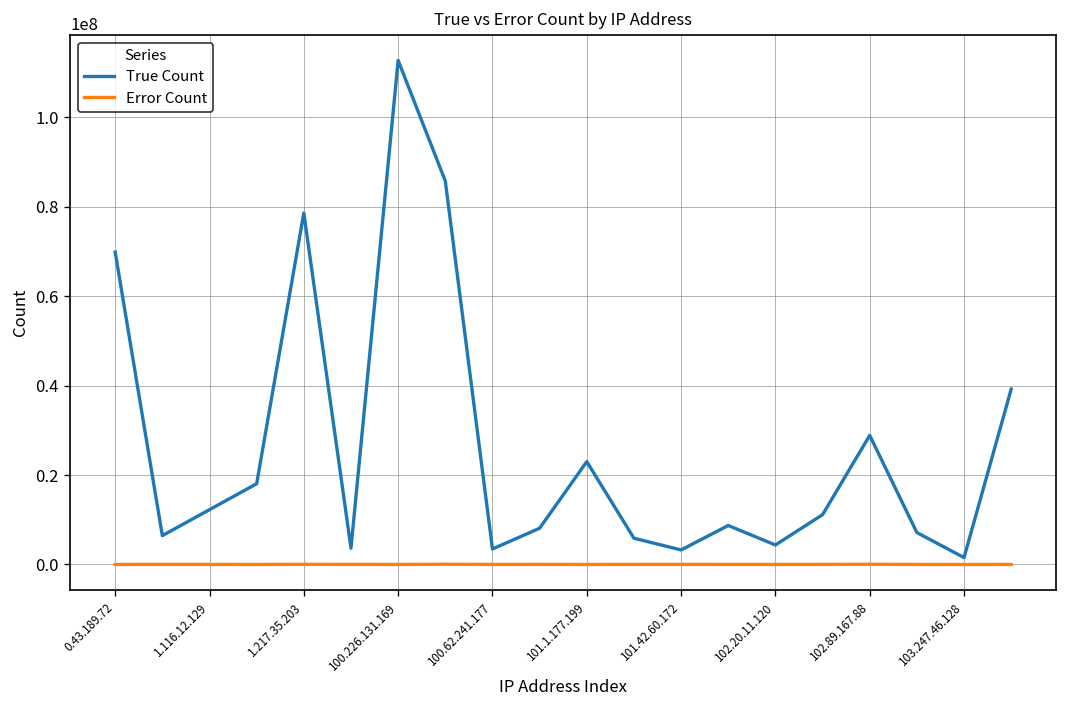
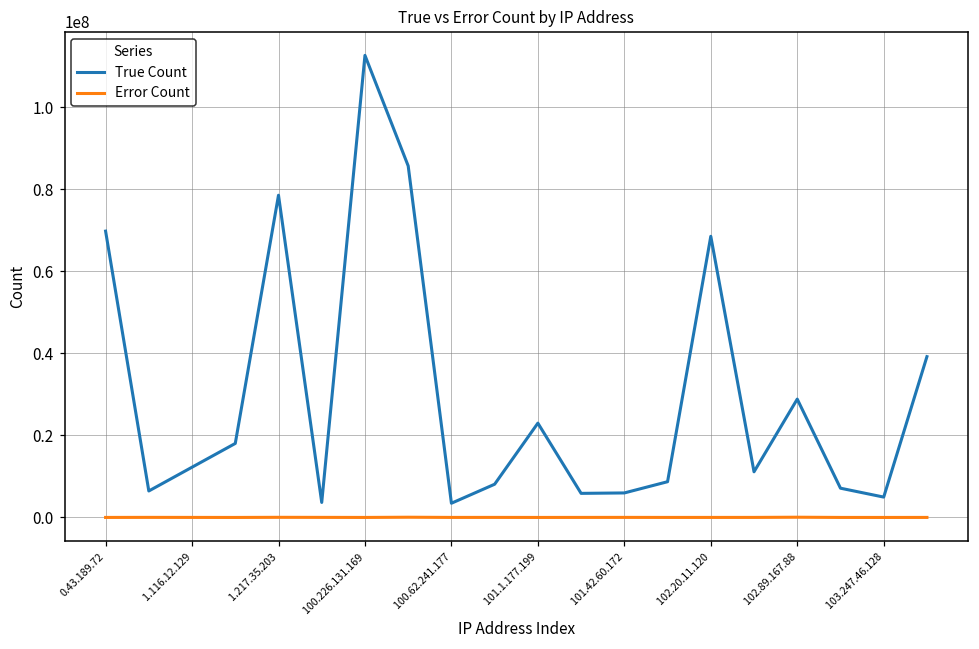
  {
    "True Count": {
      "0.43.189.72": 70000000,
      "1.116.12.129": 12000000,
      "1.217.35.203": 79000000,
      "100.226.131.169": 113000000,
      "100.62.241.177": 3000000,
      "101.1.177.199": 23000000,
-     "101.42.60.172": 3000000,
-     "102.20.11.120": 4000000,
+     "101.42.60.172": 6000000,
+     "102.20.11.120": 69000000,
      "102.89.167.88": 29000000,
-     "103.247.46.128": 2000000
+     "103.247.46.128": 5000000
    },
    "Error Count": {
      "0.43.189.72": 0,
      "1.116.12.129": 0,
      "1.217.35.203": 0,
      "100.226.131.169": 0,
      "100.62.241.177": 0,
      "101.1.177.199": 0,
      "101.42.60.172": 0,
      "102.20.11.120": 0,
      "102.89.167.88": 0,
      "103.247.46.128": 0
    }
  }
